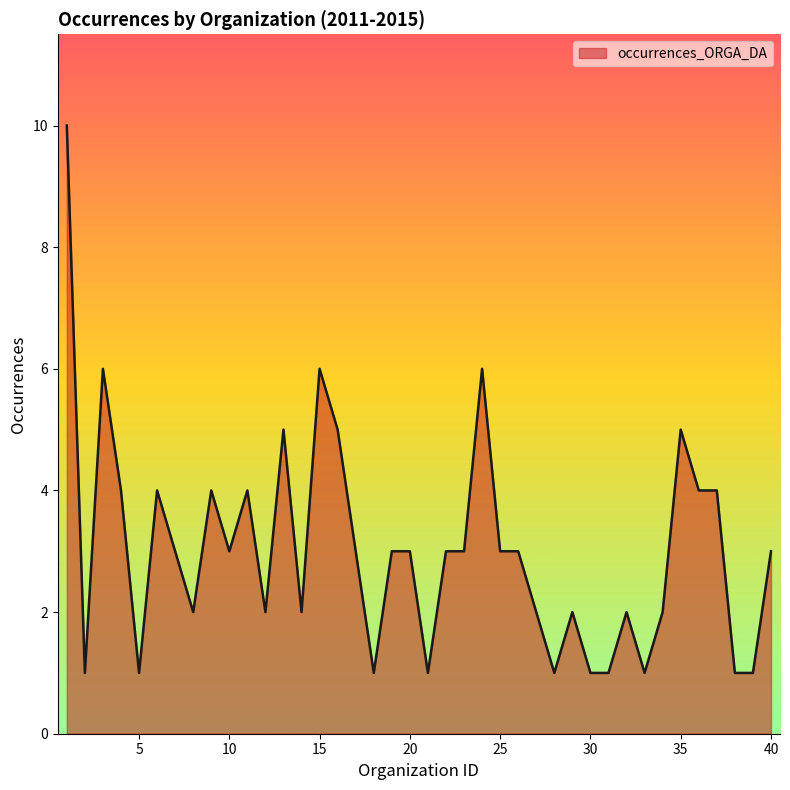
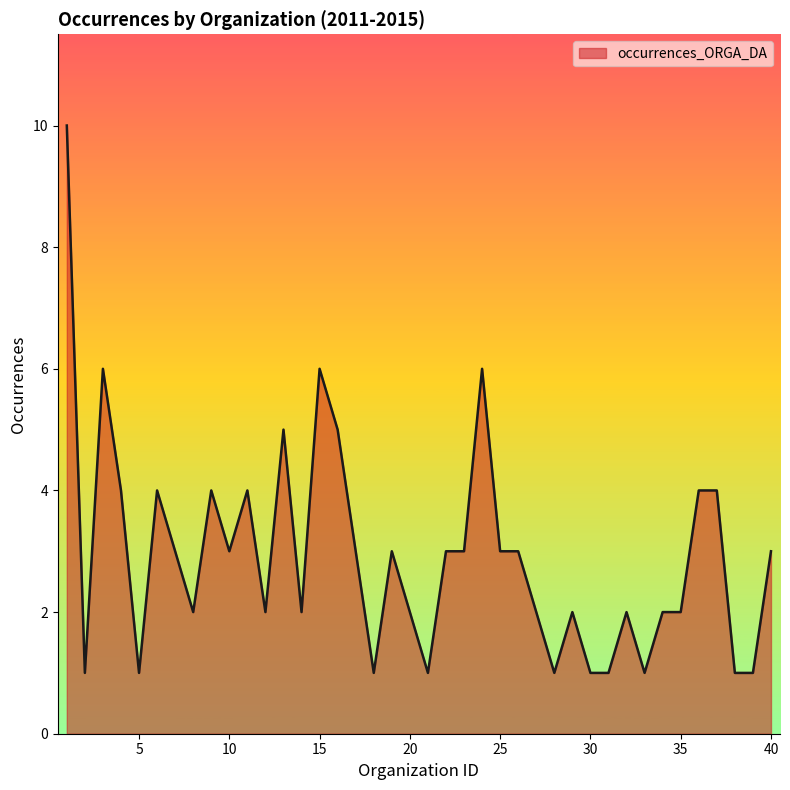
  {
    "5": 1,
    "10": 3,
    "15": 6,
-   "20": 3,
+   "20": 2,
    "25": 3,
    "30": 1,
-   "35": 5,
+   "35": 2,
    "40": 3
  }
